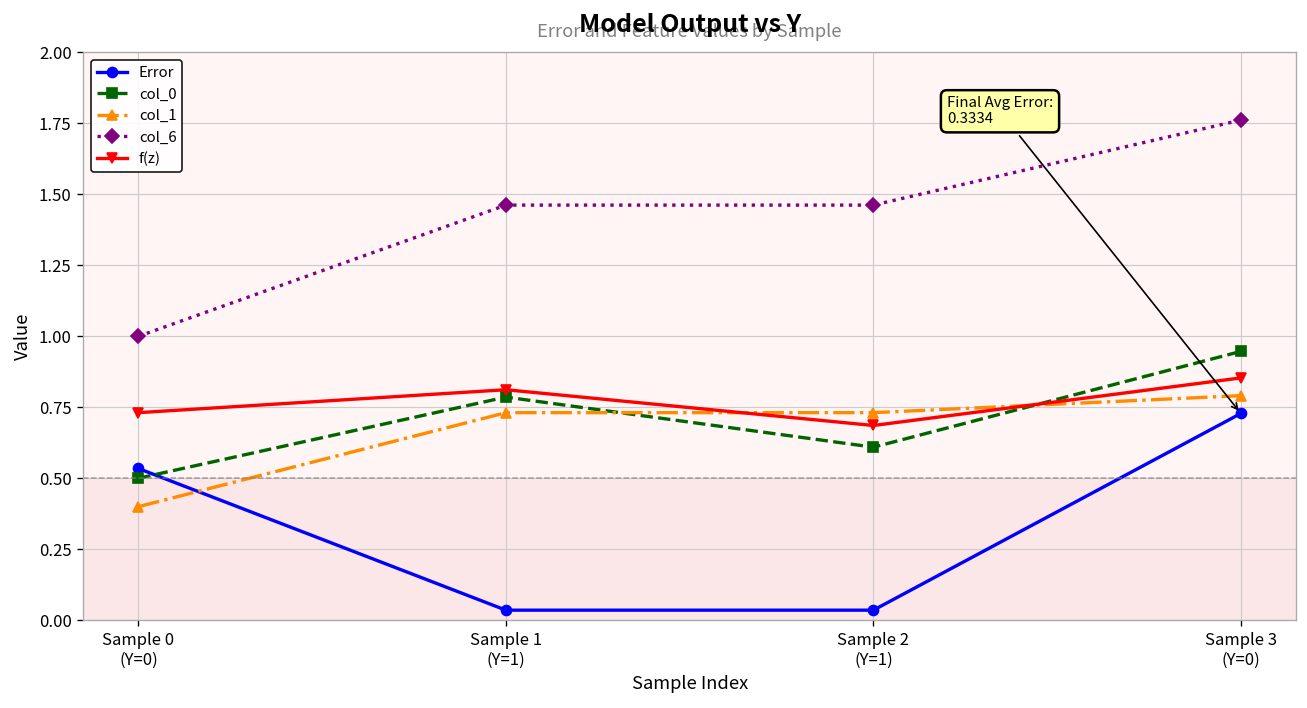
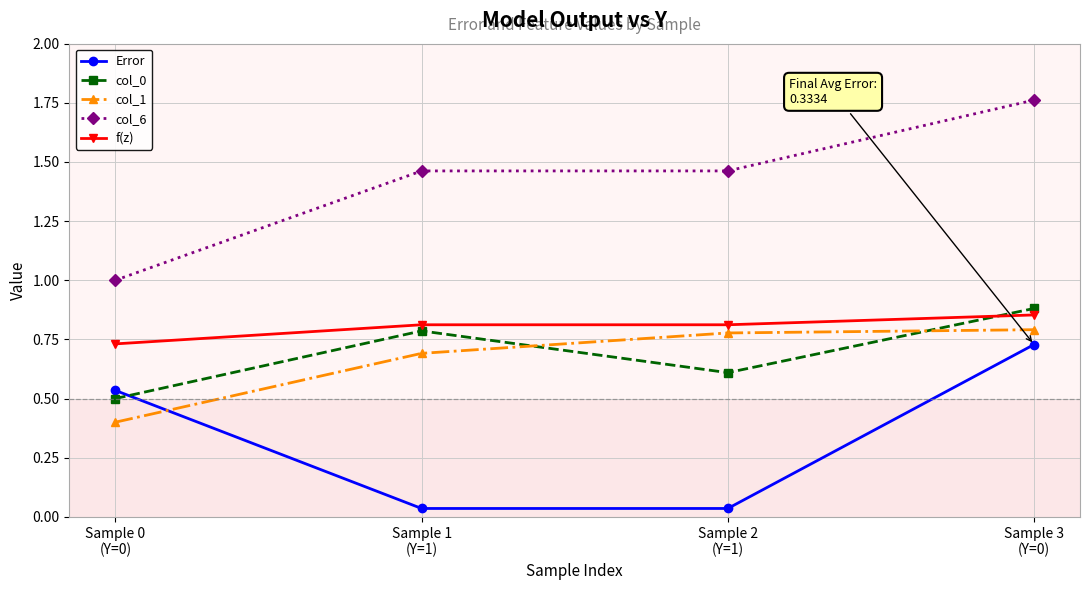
  {
    "Error": {
      "Sample 0 (Y=0)": 0.53,
      "Sample 1 (Y=1)": 0.04,
      "Sample 2 (Y=1)": 0.04,
      "Sample 3 (Y=0)": 0.73
    },
    "col_0": {
      "Sample 0 (Y=0)": 0.50,
      "Sample 1 (Y=1)": 0.79,
      "Sample 2 (Y=1)": 0.61,
-     "Sample 3 (Y=0)": 0.95
+     "Sample 3 (Y=0)": 0.88
    },
    "col_1": {
      "Sample 0 (Y=0)": 0.40,
-     "Sample 1 (Y=1)": 0.73,
-     "Sample 2 (Y=1)": 0.73
+     "Sample 1 (Y=1)": 0.69,
+     "Sample 2 (Y=1)": 0.78
    },
    "col_6": {
      "Sample 0 (Y=0)": 1.00,
      "Sample 1 (Y=1)": 1.46,
      "Sample 2 (Y=1)": 1.46
    },
    "f(z)": {
      "Sample 0 (Y=0)": 0.73,
      "Sample 1 (Y=1)": 0.81,
-     "Sample 2 (Y=1)": 0.69
+     "Sample 2 (Y=1)": 0.81
    }
  }
